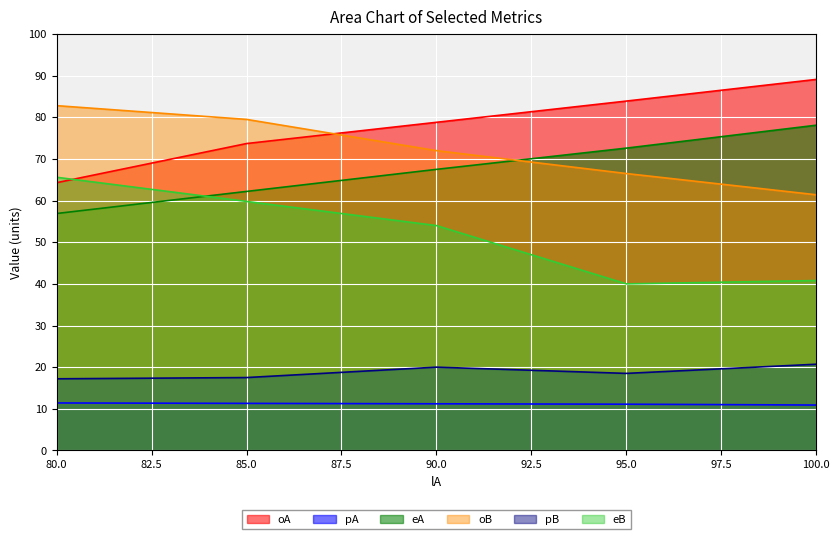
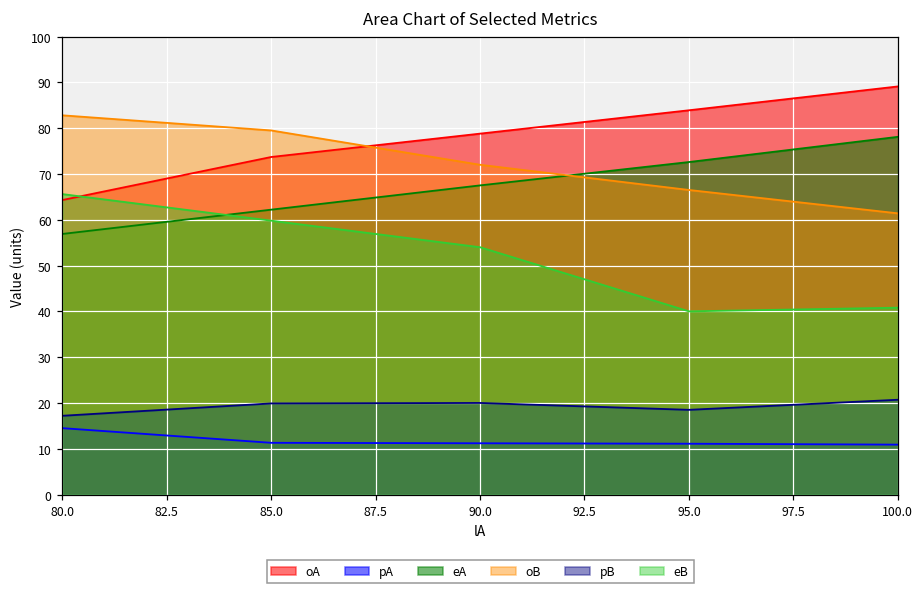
  {
    "oA": {
      "80.0": 64,
      "85.0": 74,
      "90.0": 79,
      "95.0": 84,
      "100.0": 89
    },
    "pA": {
-     "80.0": 11,
+     "80.0": 15,
      "85.0": 11,
      "90.0": 11,
      "95.0": 11,
      "100.0": 11
    },
    "eA": {
      "80.0": 57,
      "85.0": 62,
      "90.0": 68,
      "95.0": 73,
      "100.0": 78
    },
    "oB": {
      "80.0": 83,
      "85.0": 80,
      "90.0": 72,
      "95.0": 67,
      "100.0": 61
    },
    "pB": {
      "80.0": 17,
-     "85.0": 18,
+     "85.0": 20,
      "90.0": 20,
      "95.0": 19,
      "100.0": 21
    },
    "eB": {
      "80.0": 66,
      "85.0": 60,
      "90.0": 54,
      "95.0": 40,
      "100.0": 41
    }
  }
